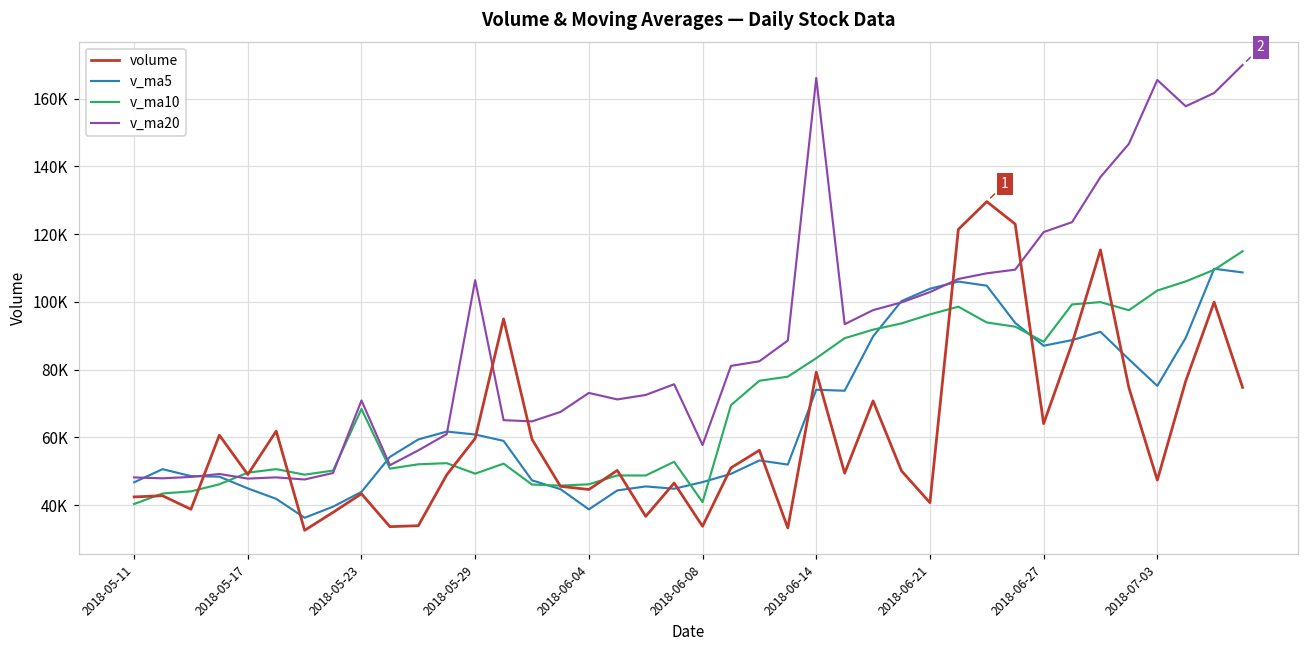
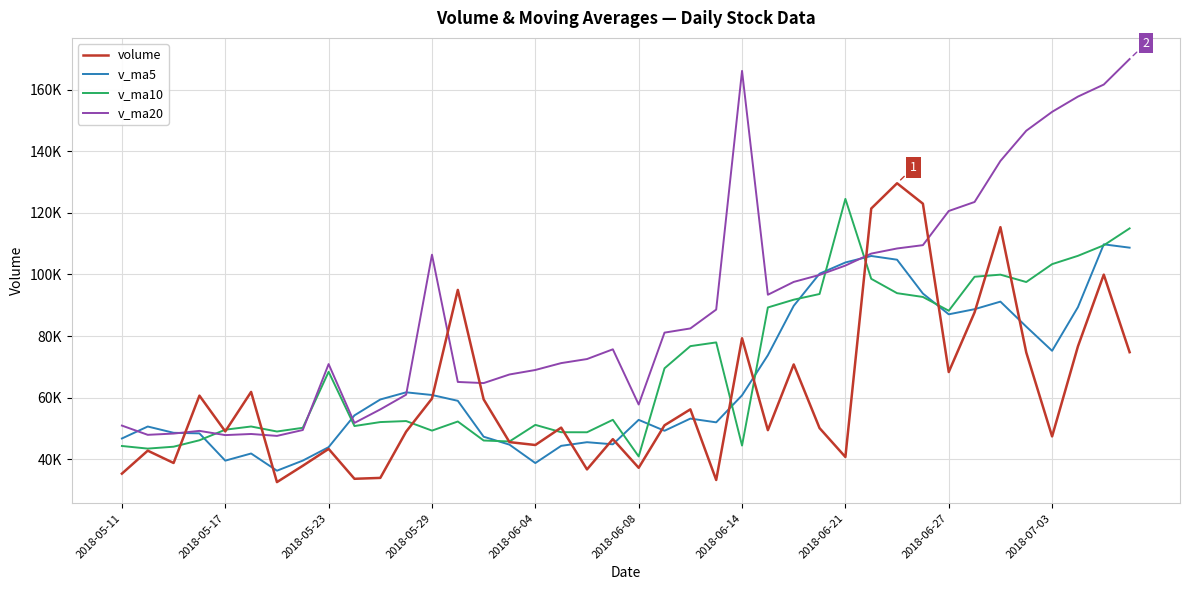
  {
    "volume": {
-     "2018-05-11": 42000,
+     "2018-05-11": 35000,
      "2018-05-29": 60000,
      "2018-06-04": 45000,
-     "2018-06-08": 34000,
+     "2018-06-08": 37000,
      "2018-06-14": 79000,
      "2018-06-21": 41000,
-     "2018-06-27": 64000,
+     "2018-06-27": 68000,
      "2018-07-03": 47000
    },
    "v_ma5": {
      "2018-05-11": 47000,
-     "2018-05-17": 45000,
+     "2018-05-17": 40000,
      "2018-05-29": 61000,
      "2018-06-04": 39000,
-     "2018-06-08": 47000,
-     "2018-06-14": 74000,
+     "2018-06-08": 53000,
+     "2018-06-14": 61000,
      "2018-06-21": 104000,
      "2018-06-27": 87000,
      "2018-07-03": 75000
    },
    "v_ma10": {
-     "2018-05-11": 40000,
+     "2018-05-11": 44000,
      "2018-05-23": 68000,
      "2018-05-29": 49000,
-     "2018-06-04": 46000,
+     "2018-06-04": 51000,
      "2018-06-08": 41000,
-     "2018-06-14": 83000,
-     "2018-06-21": 96000,
+     "2018-06-14": 44000,
+     "2018-06-21": 125000,
      "2018-06-27": 88000,
      "2018-07-03": 103000
    },
    "v_ma20": {
-     "2018-05-11": 48000,
+     "2018-05-11": 51000,
      "2018-05-17": 48000,
      "2018-05-23": 71000,
      "2018-05-29": 106000,
-     "2018-06-04": 73000,
+     "2018-06-04": 69000,
      "2018-06-08": 58000,
      "2018-06-14": 166000,
      "2018-06-21": 103000,
      "2018-06-27": 121000,
-     "2018-07-03": 166000
+     "2018-07-03": 153000
    }
  }
